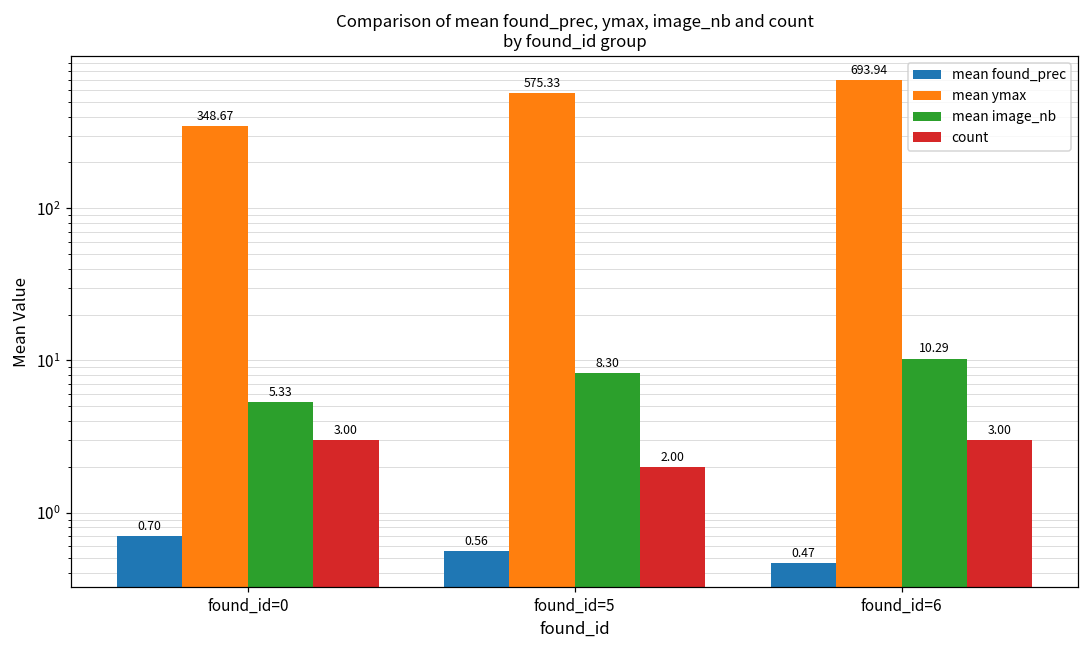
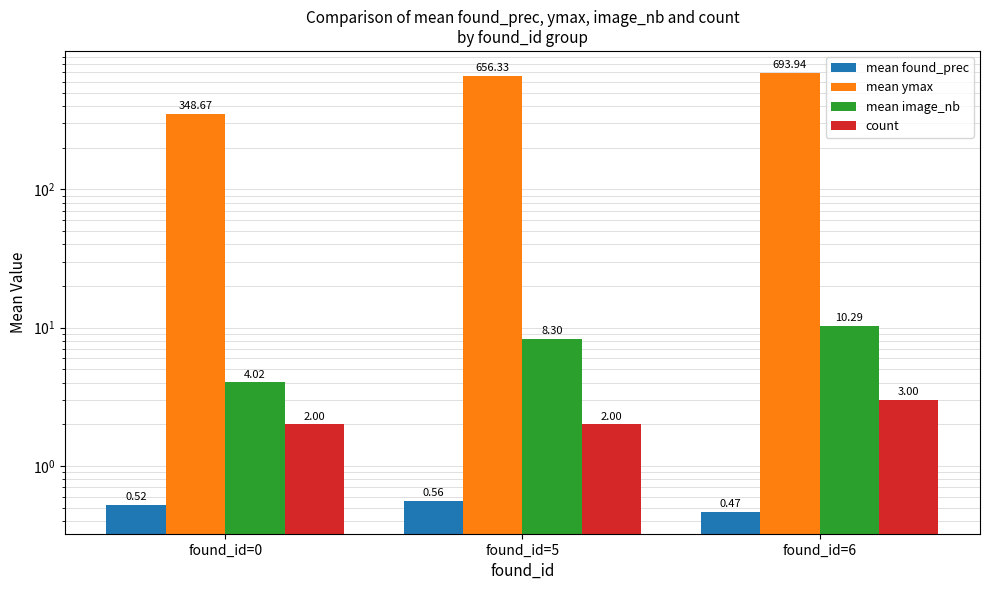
  {
    "mean found_prec": {
-     "found_id=0": 0.70,
+     "found_id=0": 0.52,
      "found_id=5": 0.56,
      "found_id=6": 0.47
    },
    "mean ymax": {
      "found_id=0": 348.67,
-     "found_id=5": 575.33,
+     "found_id=5": 656.33,
      "found_id=6": 693.94
    },
    "mean image_nb": {
-     "found_id=0": 5.33,
+     "found_id=0": 4.02,
      "found_id=5": 8.30,
      "found_id=6": 10.29
    },
    "count": {
-     "found_id=0": 3.00,
+     "found_id=0": 2.00,
      "found_id=5": 2.00,
      "found_id=6": 3.00
    }
  }
